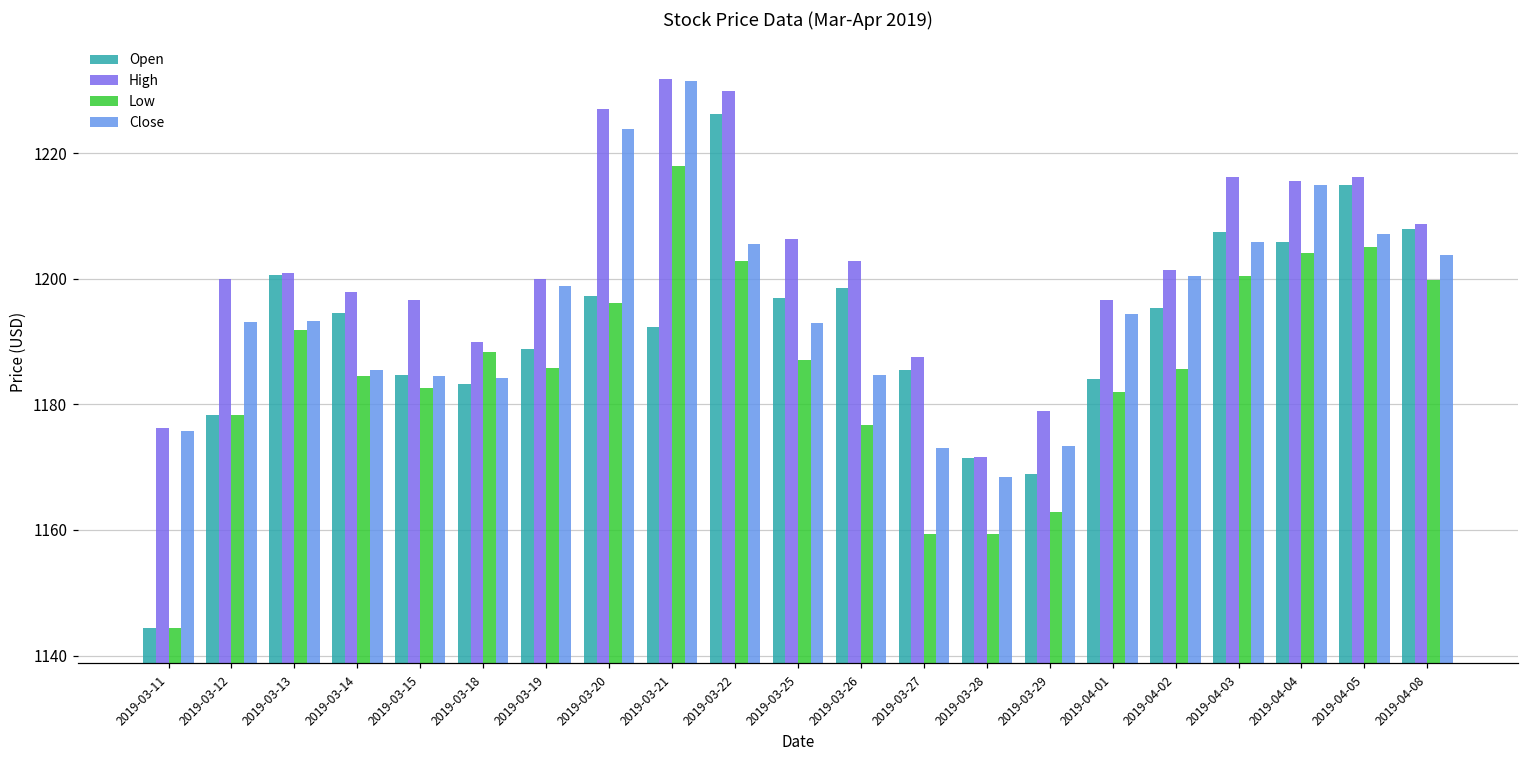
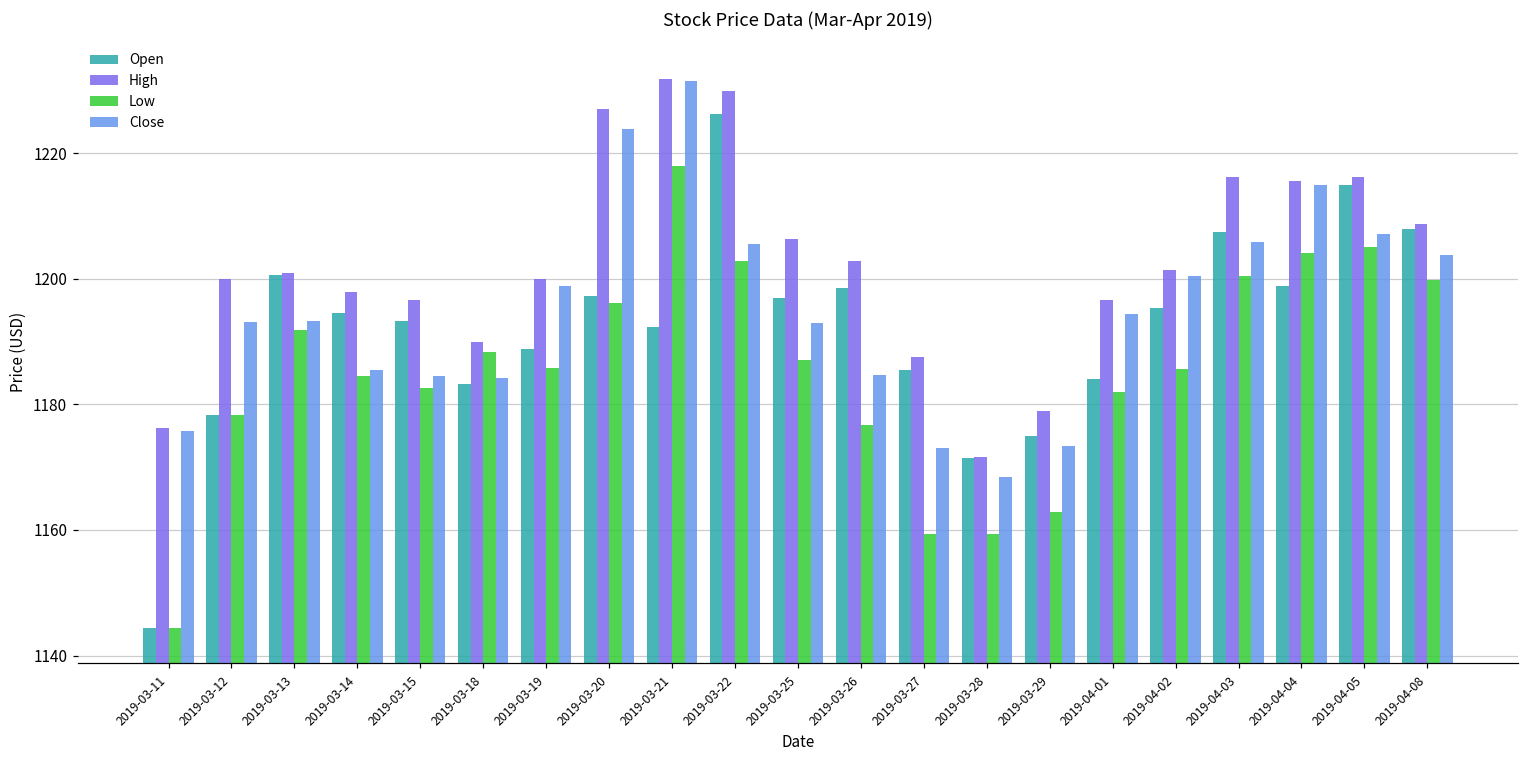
  {
    "Open": {
      "2019-03-11": 1144,
      "2019-03-12": 1178,
      "2019-03-13": 1201,
      "2019-03-14": 1195,
-     "2019-03-15": 1185,
+     "2019-03-15": 1193,
      "2019-03-18": 1183,
      "2019-03-19": 1189,
      "2019-03-20": 1197,
      "2019-03-21": 1192,
      "2019-03-22": 1226,
      "2019-03-25": 1197,
      "2019-03-26": 1199,
      "2019-03-27": 1186,
      "2019-03-28": 1172,
-     "2019-03-29": 1169,
+     "2019-03-29": 1175,
      "2019-04-01": 1184,
      "2019-04-02": 1195,
      "2019-04-03": 1207,
-     "2019-04-04": 1206,
+     "2019-04-04": 1199,
      "2019-04-05": 1215,
      "2019-04-08": 1208
    },
    "Low": {
      "2019-03-11": 1144,
      "2019-03-12": 1178,
      "2019-03-13": 1192,
      "2019-03-14": 1184,
      "2019-03-15": 1183,
      "2019-03-18": 1188,
      "2019-03-19": 1186,
      "2019-03-20": 1196,
      "2019-03-21": 1218,
      "2019-03-22": 1203,
      "2019-03-25": 1187,
      "2019-03-26": 1177,
      "2019-03-27": 1159,
      "2019-03-28": 1159,
      "2019-03-29": 1163,
      "2019-04-01": 1182,
      "2019-04-02": 1186,
      "2019-04-03": 1201,
      "2019-04-04": 1204,
      "2019-04-05": 1205,
      "2019-04-08": 1200
    }
  }
